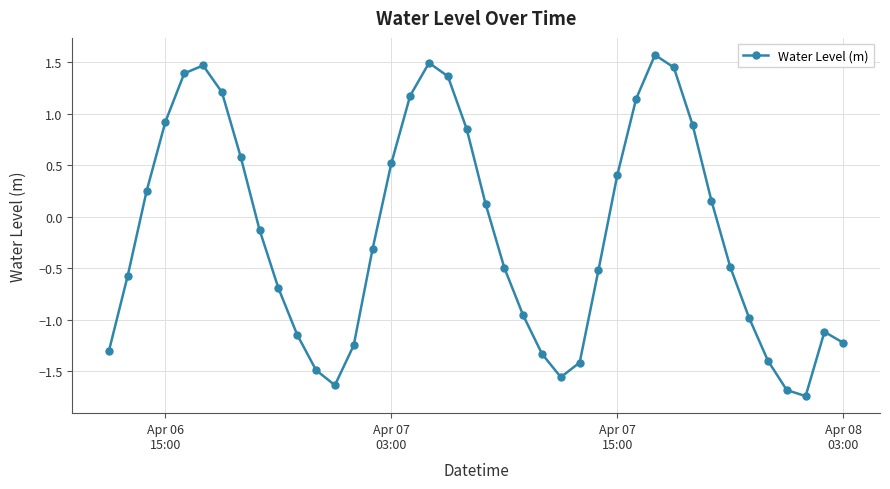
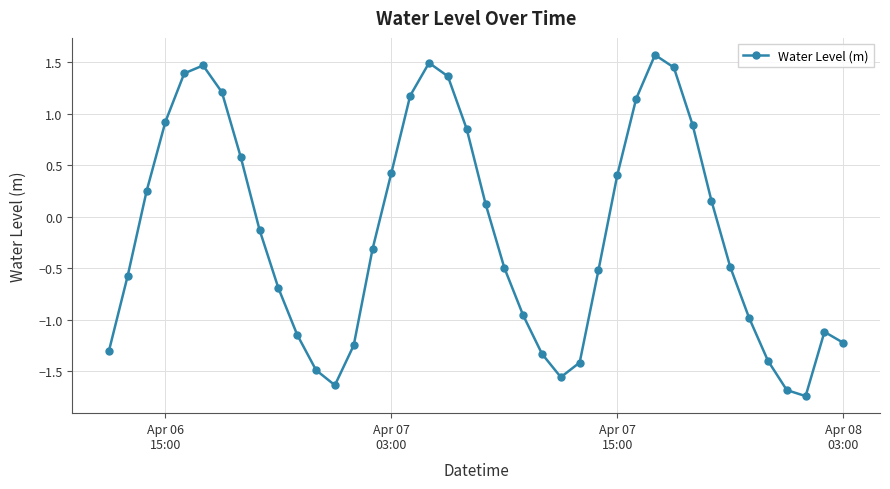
  {
    "Apr 06 15:00": 0.92,
-   "Apr 07 03:00": 0.52,
+   "Apr 07 03:00": 0.43,
    "Apr 07 15:00": 0.41,
    "Apr 08 03:00": -1.22
  }
